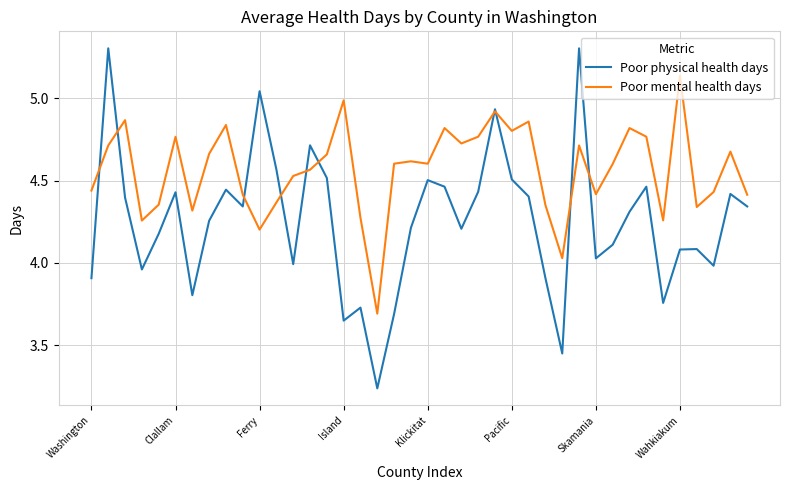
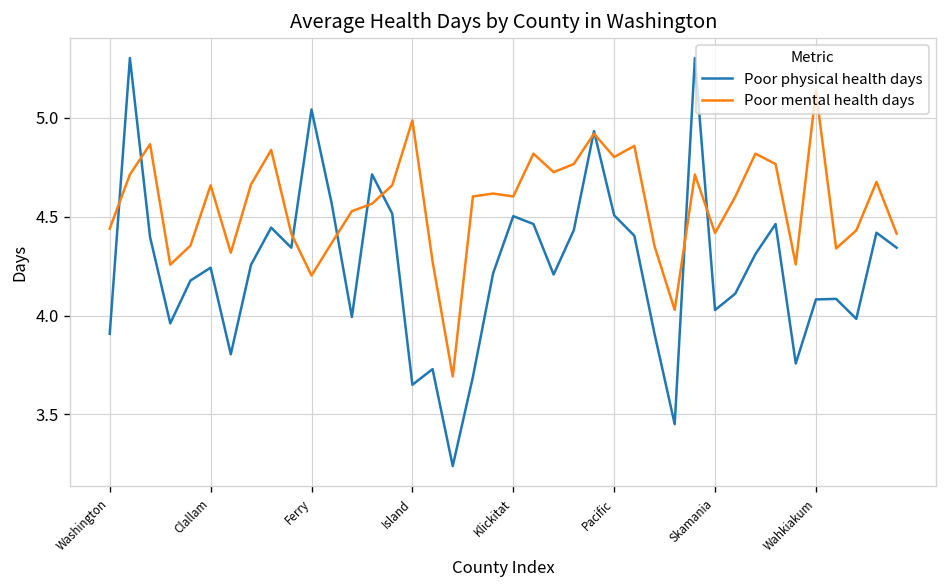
  {
    "Poor physical health days": {
      "Washington": 3.91,
-     "Clallam": 4.43,
+     "Clallam": 4.24,
      "Ferry": 5.04,
      "Island": 3.65,
      "Klickitat": 4.50,
      "Pacific": 4.51,
      "Skamania": 4.03,
      "Wahkiakum": 4.08
    },
    "Poor mental health days": {
      "Washington": 4.44,
-     "Clallam": 4.77,
+     "Clallam": 4.66,
      "Ferry": 4.20,
      "Island": 4.99,
      "Klickitat": 4.60,
      "Pacific": 4.80,
      "Skamania": 4.42
    }
  }
